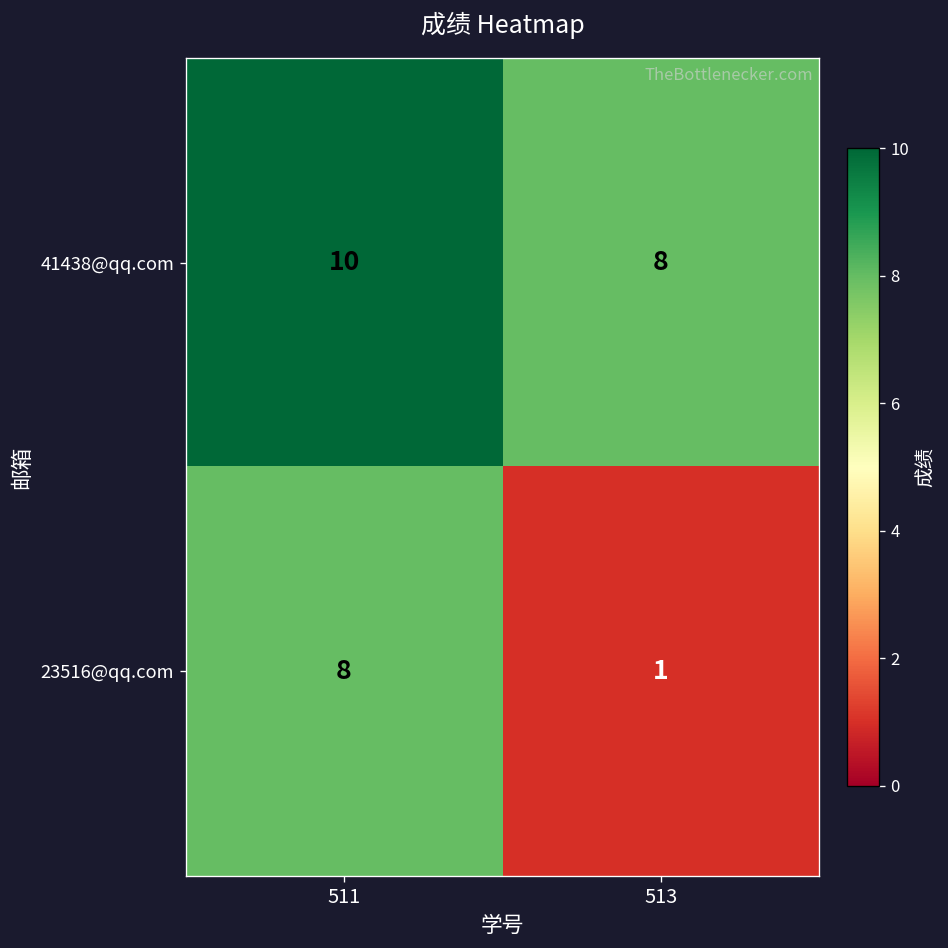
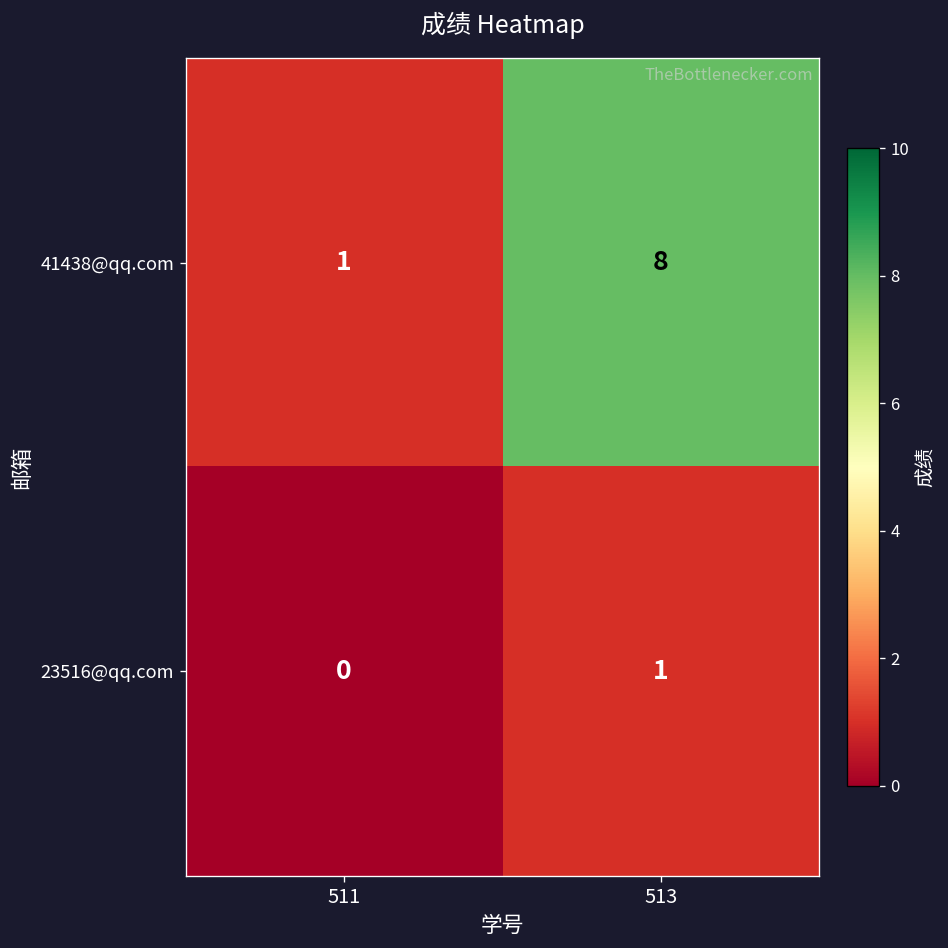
  {
    "41438@qq.com": {
-     "511": 10
+     "511": 1
    },
    "23516@qq.com": {
-     "511": 8,
+     "511": 0,
      "513": 1
    }
  }
